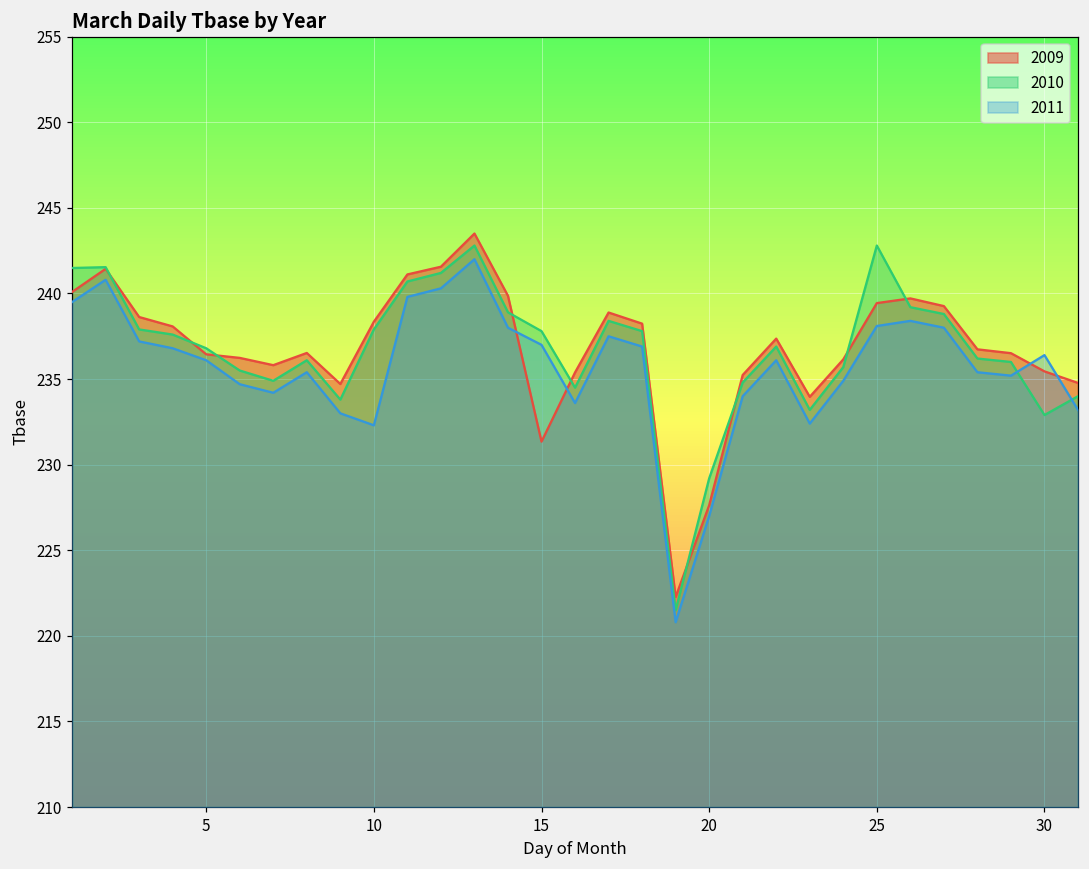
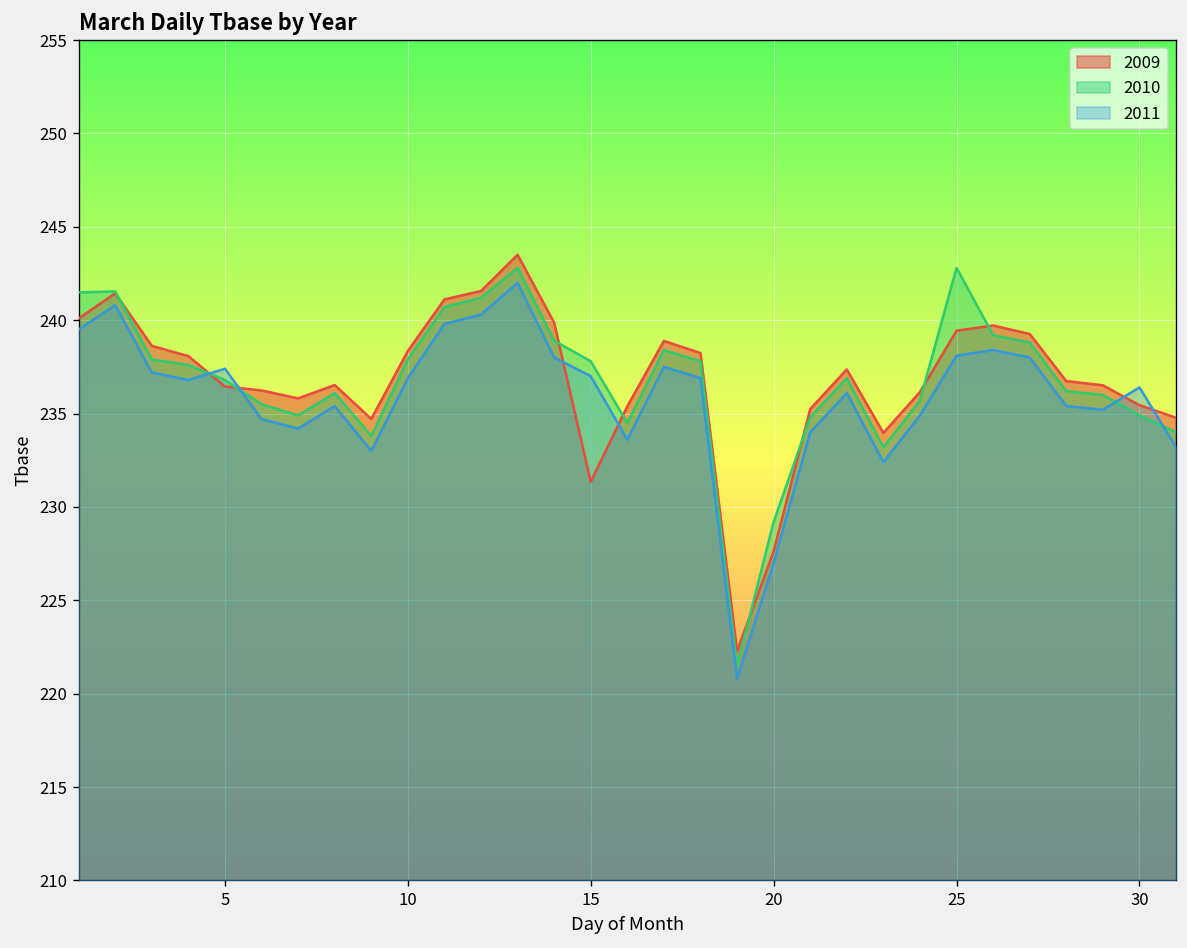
  {
    "2009": {
      "5": 236.4,
      "10": 238.4,
      "15": 231.3,
      "20": 227.6,
      "25": 239.4,
      "30": 235.5
    },
    "2010": {
      "5": 236.8,
      "10": 237.9,
      "15": 237.8,
      "20": 229.2,
      "25": 242.8,
-     "30": 232.9
+     "30": 234.9
    },
    "2011": {
-     "5": 236.1,
-     "10": 232.3,
+     "5": 237.4,
+     "10": 236.9,
      "15": 237.0,
      "20": 227.0,
      "25": 238.1,
      "30": 236.4
    }
  }
